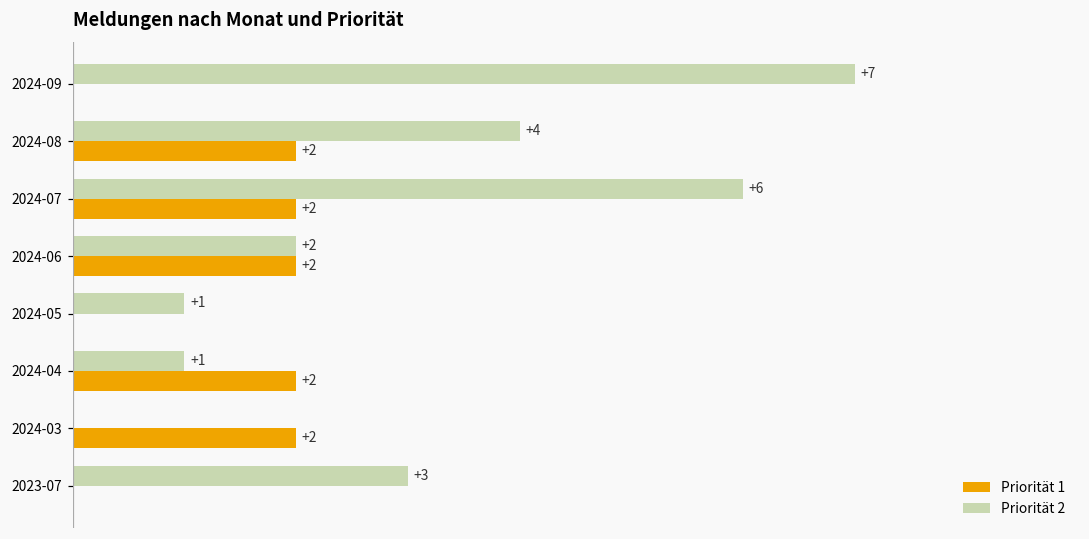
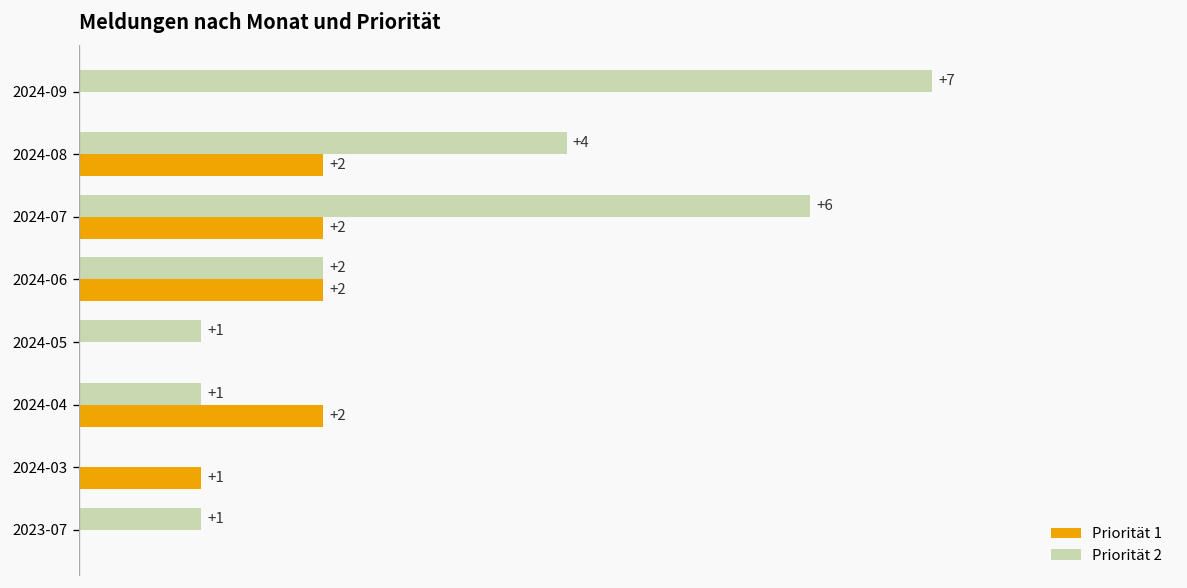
  {
    "Priorität 1": {
      "2024-08": "+2",
      "2024-07": "+2",
      "2024-06": "+2",
      "2024-04": "+2",
-     "2024-03": "+2"
+     "2024-03": "+1"
    },
    "Priorität 2": {
      "2024-09": "+7",
      "2024-08": "+4",
      "2024-07": "+6",
      "2024-06": "+2",
      "2024-05": "+1",
      "2024-04": "+1",
-     "2023-07": "+3"
+     "2023-07": "+1"
    }
  }
